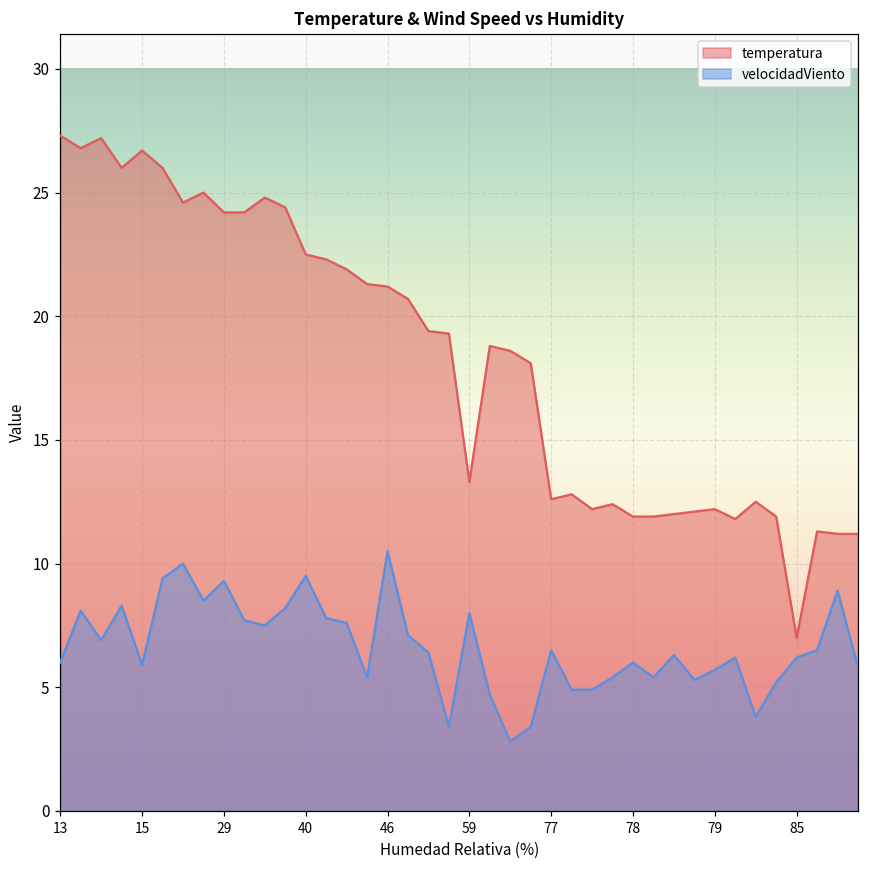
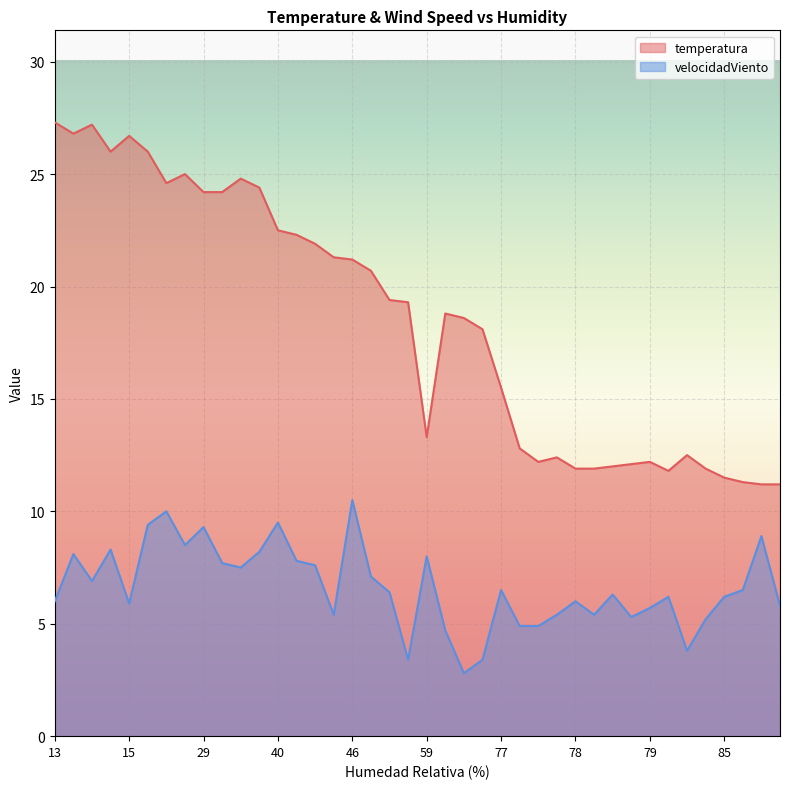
  {
    "temperatura": {
      "40": 22.5,
      "46": 21.2,
      "59": 13.3,
-     "77": 12.6,
+     "77": 15.5,
      "78": 11.9,
      "79": 12.2,
-     "85": 7.0
+     "85": 11.5
    },
    "velocidadViento": {
      "40": 9.5,
      "46": 10.5,
      "59": 8.0,
      "77": 6.5,
      "78": 6.0,
      "79": 5.7,
      "85": 6.2
    }
  }
